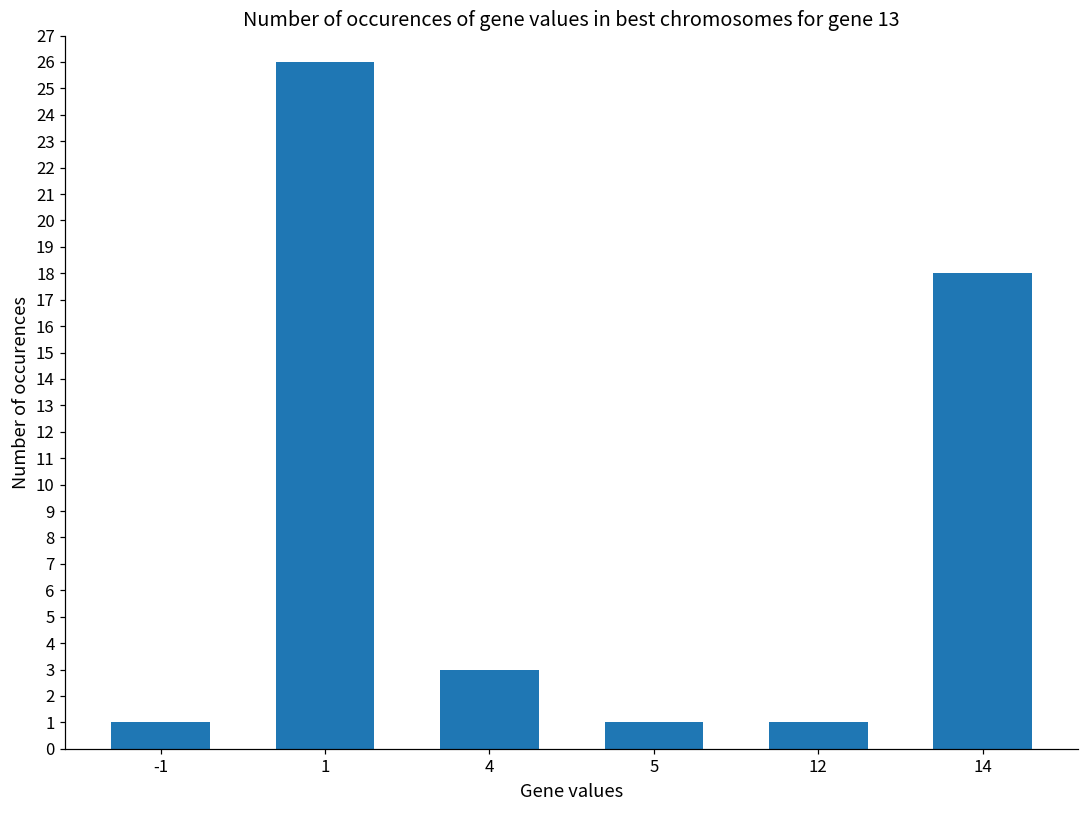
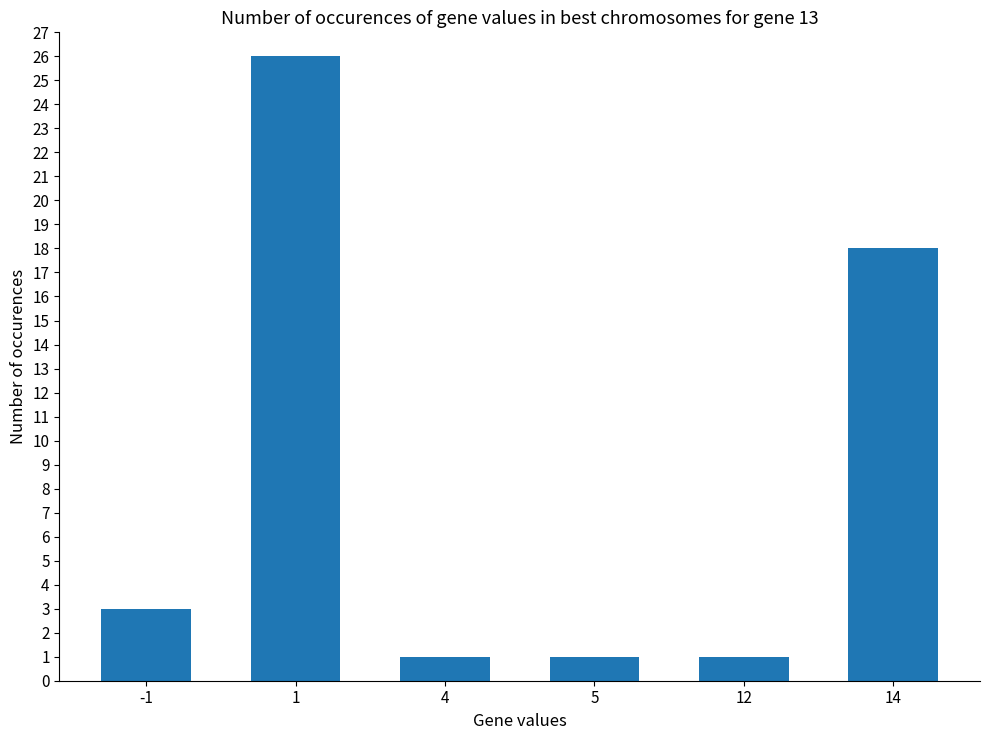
  {
-   "-1": 1,
+   "-1": 3,
    "1": 26,
-   "4": 3,
+   "4": 1,
    "5": 1,
    "12": 1,
    "14": 18
  }
